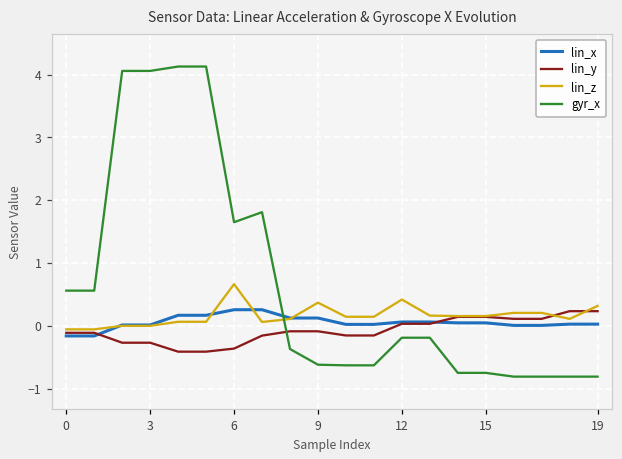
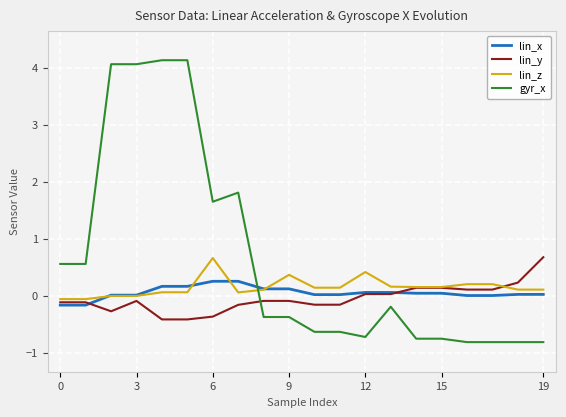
  {
    "lin_y": {
      "0": -0.1,
-     "3": -0.3,
+     "3": -0.1,
      "6": -0.4,
      "9": -0.1,
-     "19": 0.2
+     "19": 0.7
    },
    "lin_z": {
      "0": -0.1,
      "6": 0.7,
      "9": 0.4,
      "12": 0.4,
-     "19": 0.3
+     "19": 0.1
    },
    "gyr_x": {
      "0": 0.6,
      "3": 4.1,
      "6": 1.7,
-     "9": -0.6,
-     "12": -0.2,
+     "9": -0.4,
+     "12": -0.7,
      "15": -0.8,
      "19": -0.8
    }
  }
